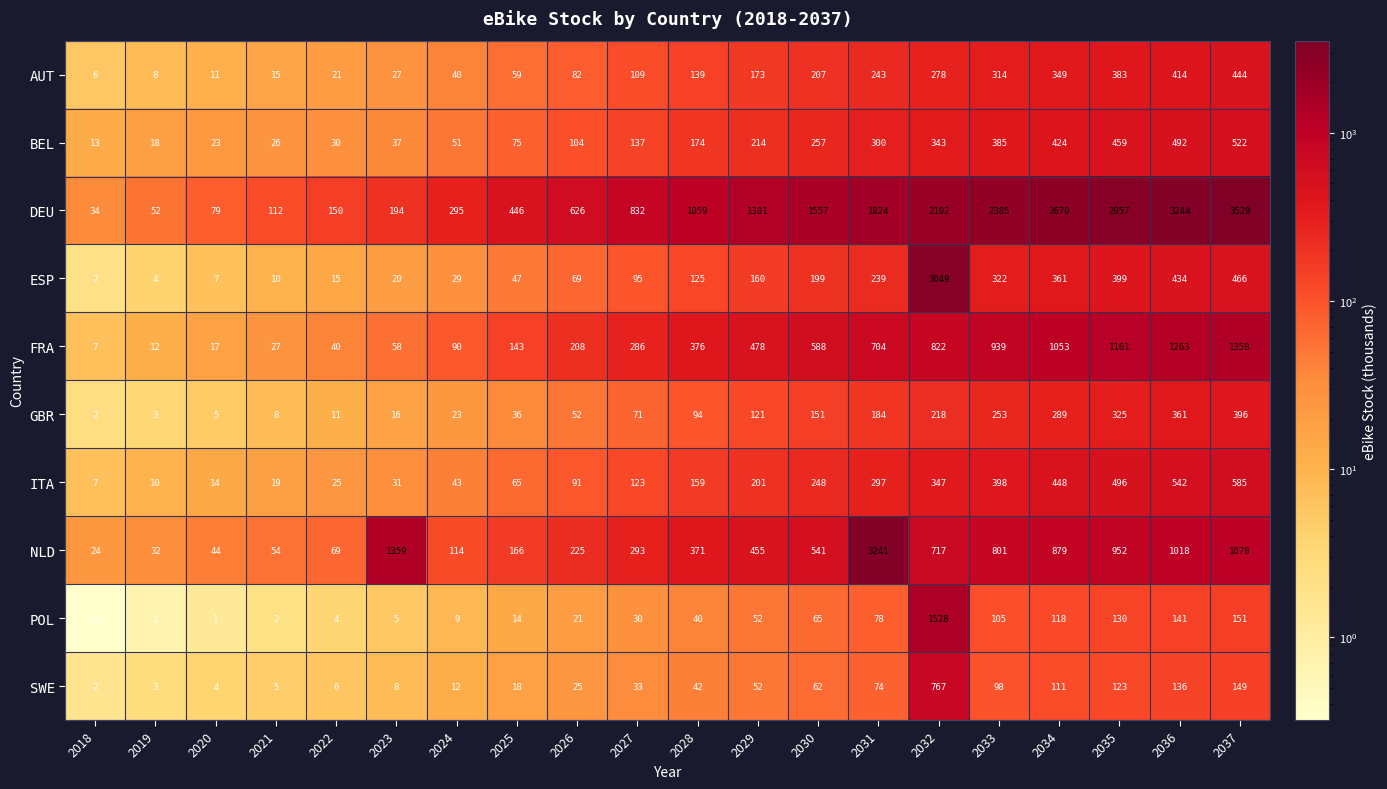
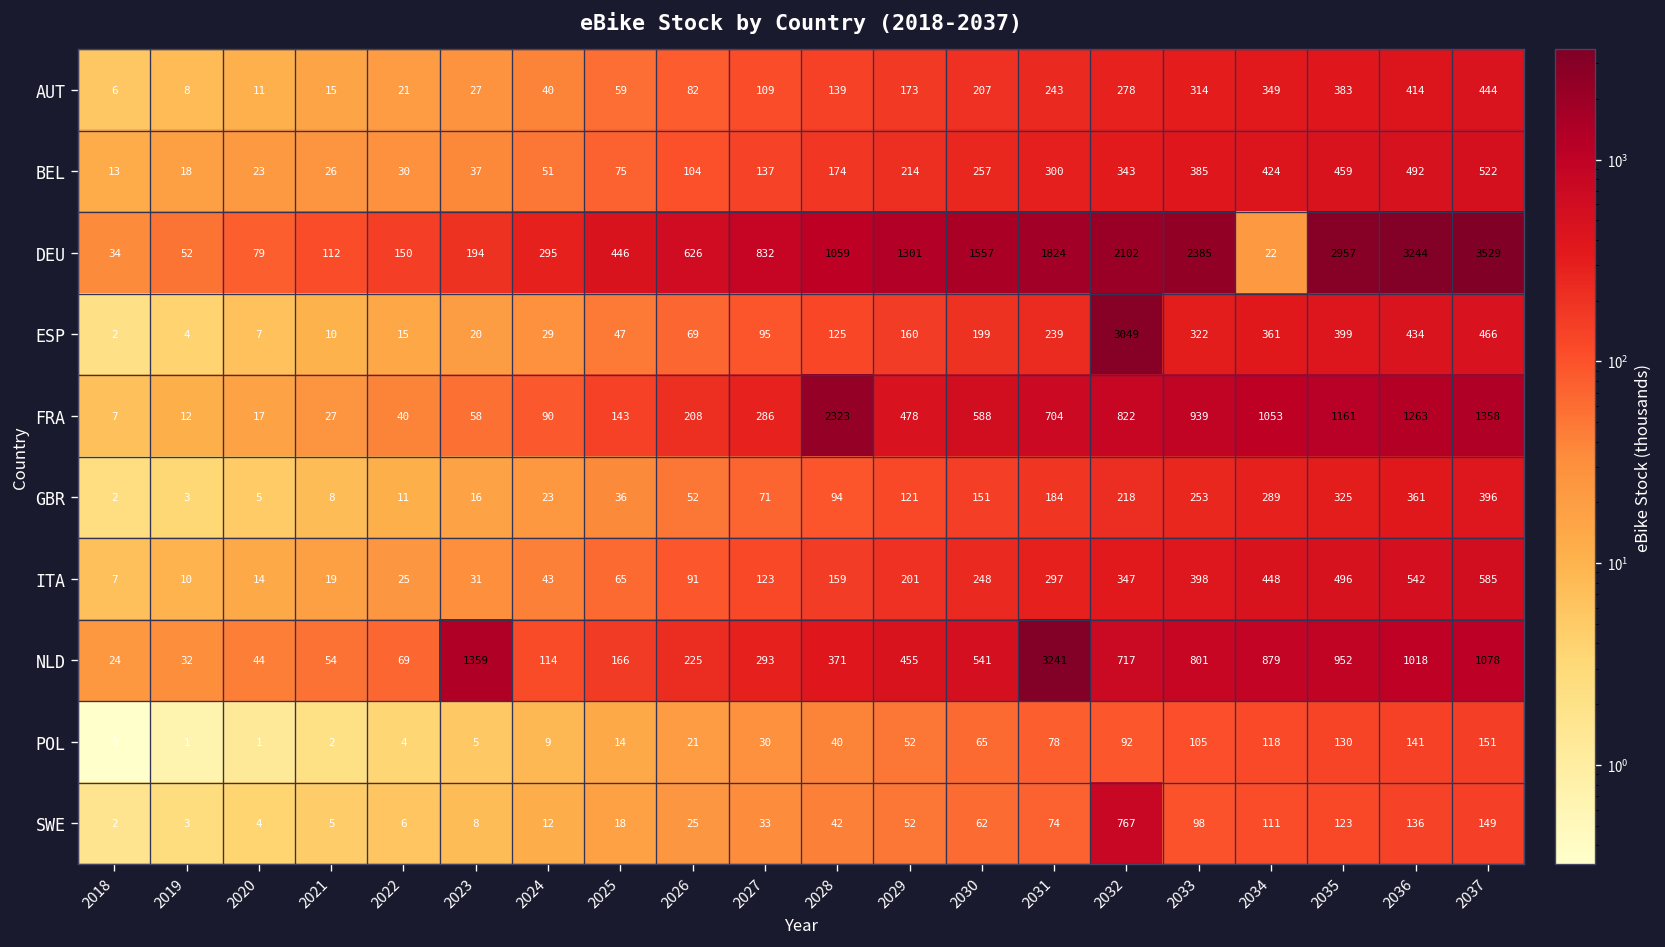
  {
    "AUT": {
      "2018": 6,
      "2019": 8,
      "2020": 11,
      "2021": 15,
      "2022": 21,
      "2023": 27,
      "2024": 40,
      "2025": 59,
      "2026": 82,
      "2027": 109,
      "2028": 139,
      "2029": 173,
      "2030": 207,
      "2031": 243,
      "2032": 278,
      "2033": 314,
      "2034": 349,
      "2035": 383,
      "2036": 414,
      "2037": 444
    },
    "BEL": {
      "2018": 13,
      "2019": 18,
      "2020": 23,
      "2021": 26,
      "2022": 30,
      "2023": 37,
      "2024": 51,
      "2025": 75,
      "2026": 104,
      "2027": 137,
      "2028": 174,
      "2029": 214,
      "2030": 257,
      "2031": 300,
      "2032": 343,
      "2033": 385,
      "2034": 424,
      "2035": 459,
      "2036": 492,
      "2037": 522
    },
    "DEU": {
      "2018": 34,
      "2019": 52,
      "2020": 79,
      "2021": 112,
      "2022": 150,
      "2023": 194,
      "2024": 295,
      "2025": 446,
      "2026": 626,
      "2027": 832,
      "2028": 1059,
      "2029": 1301,
      "2030": 1557,
      "2031": 1824,
      "2032": 2102,
      "2033": 2385,
-     "2034": 2670,
+     "2034": 22,
      "2035": 2957,
      "2036": 3244,
      "2037": 3529
    },
    "ESP": {
      "2018": 2,
      "2019": 4,
      "2020": 7,
      "2021": 10,
      "2022": 15,
      "2023": 20,
      "2024": 29,
      "2025": 47,
      "2026": 69,
      "2027": 95,
      "2028": 125,
      "2029": 160,
      "2030": 199,
      "2031": 239,
      "2032": 3049,
      "2033": 322,
      "2034": 361,
      "2035": 399,
      "2036": 434,
      "2037": 466
    },
    "FRA": {
      "2018": 7,
      "2019": 12,
      "2020": 17,
      "2021": 27,
      "2022": 40,
      "2023": 58,
      "2024": 90,
      "2025": 143,
      "2026": 208,
      "2027": 286,
-     "2028": 376,
+     "2028": 2323,
      "2029": 478,
      "2030": 588,
      "2031": 704,
      "2032": 822,
      "2033": 939,
      "2034": 1053,
      "2035": 1161,
      "2036": 1263,
      "2037": 1358
    },
    "GBR": {
      "2018": 2,
      "2019": 3,
      "2020": 5,
      "2021": 8,
      "2022": 11,
      "2023": 16,
      "2024": 23,
      "2025": 36,
      "2026": 52,
      "2027": 71,
      "2028": 94,
      "2029": 121,
      "2030": 151,
      "2031": 184,
      "2032": 218,
      "2033": 253,
      "2034": 289,
      "2035": 325,
      "2036": 361,
      "2037": 396
    },
    "ITA": {
      "2018": 7,
      "2019": 10,
      "2020": 14,
      "2021": 19,
      "2022": 25,
      "2023": 31,
      "2024": 43,
      "2025": 65,
      "2026": 91,
      "2027": 123,
      "2028": 159,
      "2029": 201,
      "2030": 248,
      "2031": 297,
      "2032": 347,
      "2033": 398,
      "2034": 448,
      "2035": 496,
      "2036": 542,
      "2037": 585
    },
    "NLD": {
      "2018": 24,
      "2019": 32,
      "2020": 44,
      "2021": 54,
      "2022": 69,
      "2023": 1359,
      "2024": 114,
      "2025": 166,
      "2026": 225,
      "2027": 293,
      "2028": 371,
      "2029": 455,
      "2030": 541,
      "2031": 3241,
      "2032": 717,
      "2033": 801,
      "2034": 879,
      "2035": 952,
      "2036": 1018,
      "2037": 1078
    },
    "POL": {
      "2018": 0,
      "2019": 1,
      "2020": 1,
      "2021": 2,
      "2022": 4,
      "2023": 5,
      "2024": 9,
      "2025": 14,
      "2026": 21,
      "2027": 30,
      "2028": 40,
      "2029": 52,
      "2030": 65,
      "2031": 78,
-     "2032": 1528,
+     "2032": 92,
      "2033": 105,
      "2034": 118,
      "2035": 130,
      "2036": 141,
      "2037": 151
    },
    "SWE": {
      "2018": 2,
      "2019": 3,
      "2020": 4,
      "2021": 5,
      "2022": 6,
      "2023": 8,
      "2024": 12,
      "2025": 18,
      "2026": 25,
      "2027": 33,
      "2028": 42,
      "2029": 52,
      "2030": 62,
      "2031": 74,
      "2032": 767,
      "2033": 98,
      "2034": 111,
      "2035": 123,
      "2036": 136,
      "2037": 149
    }
  }
